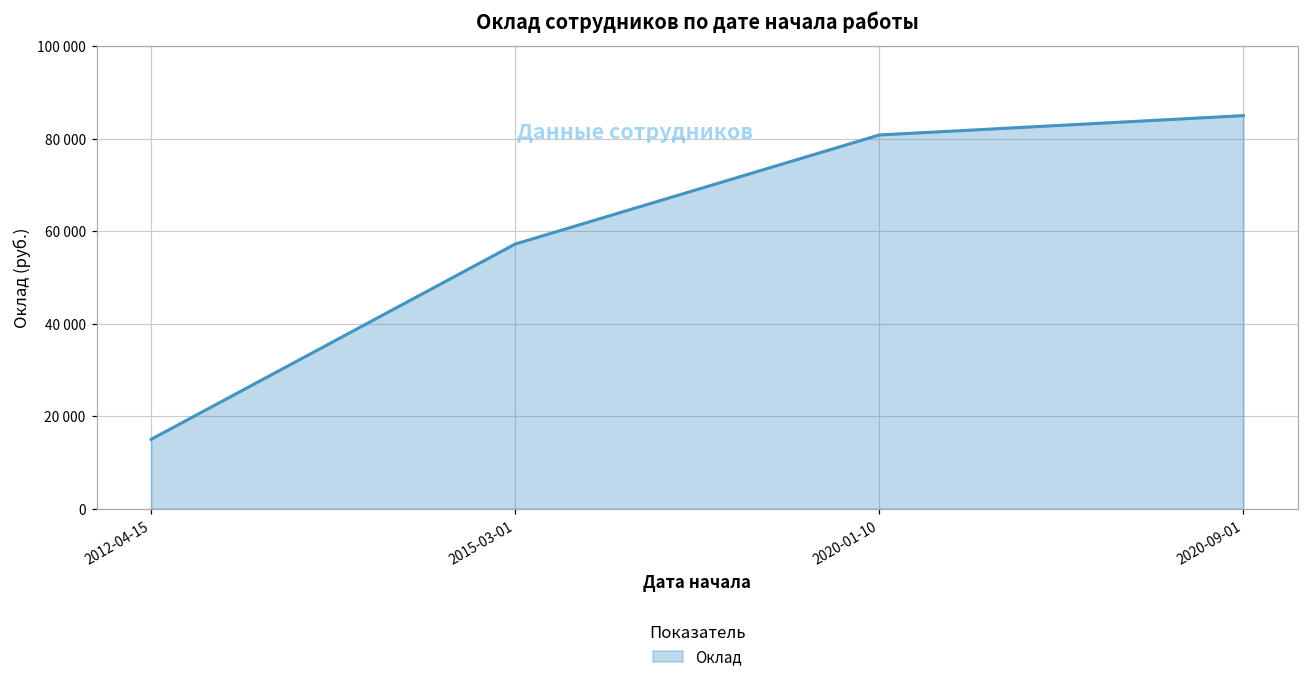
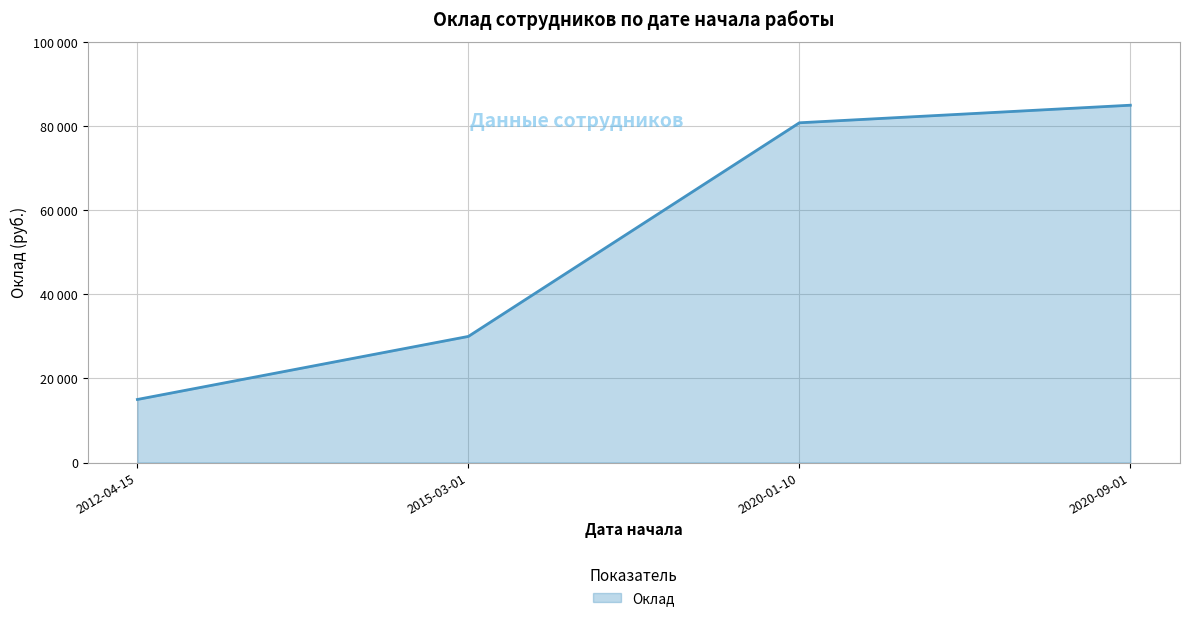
  {
    "2012-04-15": 15000,
-   "2015-03-01": 57000,
+   "2015-03-01": 30000,
    "2020-01-10": 81000,
    "2020-09-01": 85000
  }
